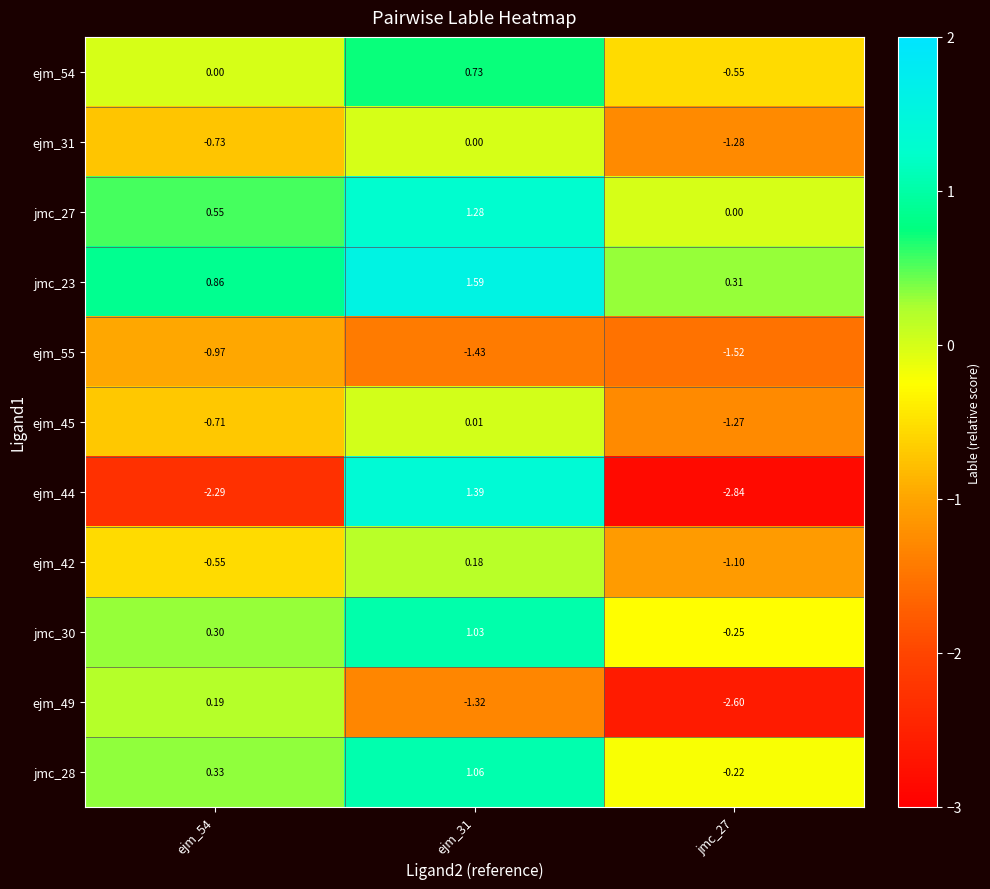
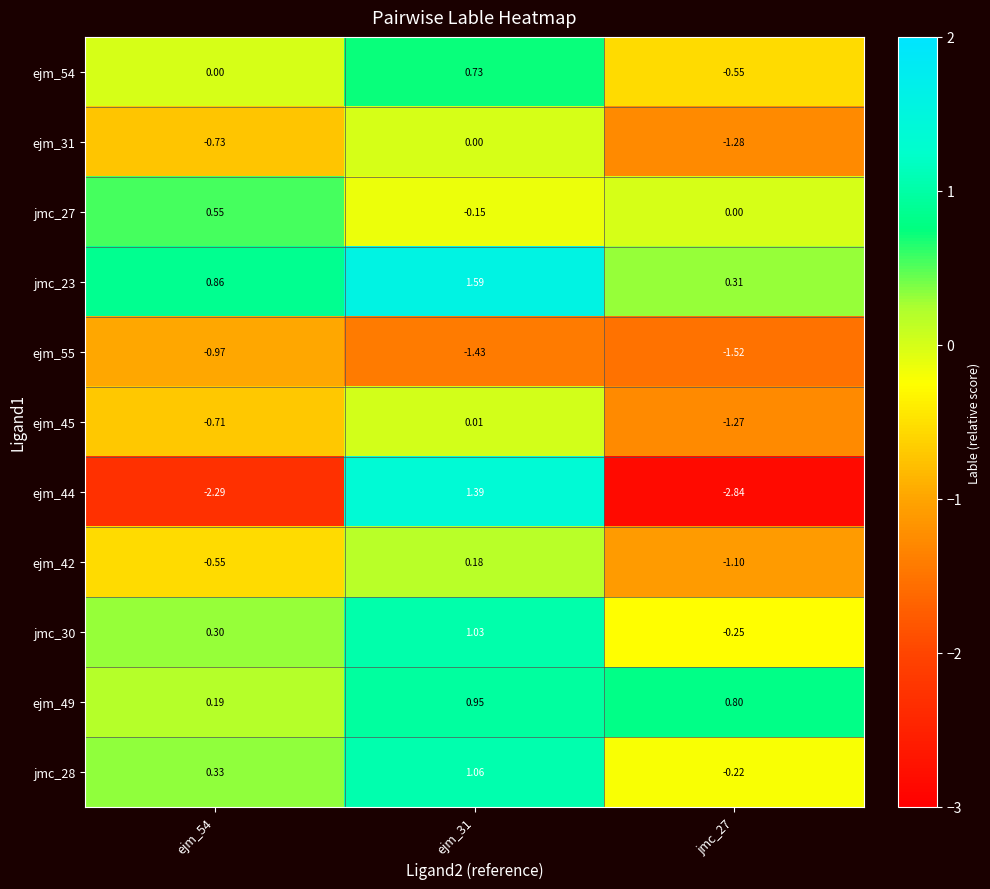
  {
    "ejm_54": {
      "ejm_54": 0.00,
      "ejm_31": 0.73,
      "jmc_27": -0.55
    },
    "ejm_31": {
      "ejm_54": -0.73,
      "ejm_31": 0.00,
      "jmc_27": -1.28
    },
    "jmc_27": {
      "ejm_54": 0.55,
-     "ejm_31": 1.28,
+     "ejm_31": -0.15,
      "jmc_27": 0.00
    },
    "jmc_23": {
      "ejm_54": 0.86,
      "ejm_31": 1.59,
      "jmc_27": 0.31
    },
    "ejm_55": {
      "ejm_54": -0.97,
      "ejm_31": -1.43,
      "jmc_27": -1.52
    },
    "ejm_45": {
      "ejm_54": -0.71,
      "ejm_31": 0.01,
      "jmc_27": -1.27
    },
    "ejm_44": {
      "ejm_54": -2.29,
      "ejm_31": 1.39,
      "jmc_27": -2.84
    },
    "ejm_42": {
      "ejm_54": -0.55,
      "ejm_31": 0.18,
      "jmc_27": -1.10
    },
    "jmc_30": {
      "ejm_54": 0.30,
      "ejm_31": 1.03,
      "jmc_27": -0.25
    },
    "ejm_49": {
      "ejm_54": 0.19,
-     "ejm_31": -1.32,
-     "jmc_27": -2.60
+     "ejm_31": 0.95,
+     "jmc_27": 0.80
    },
    "jmc_28": {
      "ejm_54": 0.33,
      "ejm_31": 1.06,
      "jmc_27": -0.22
    }
  }
